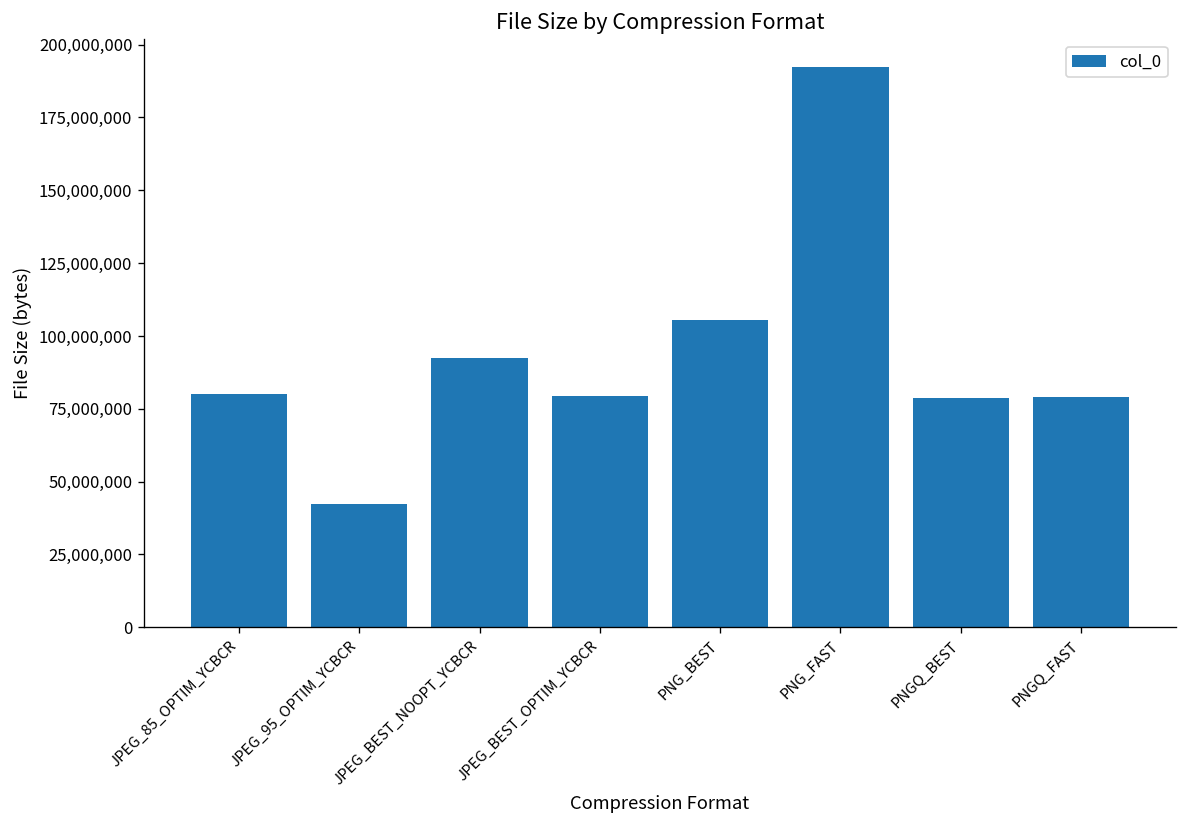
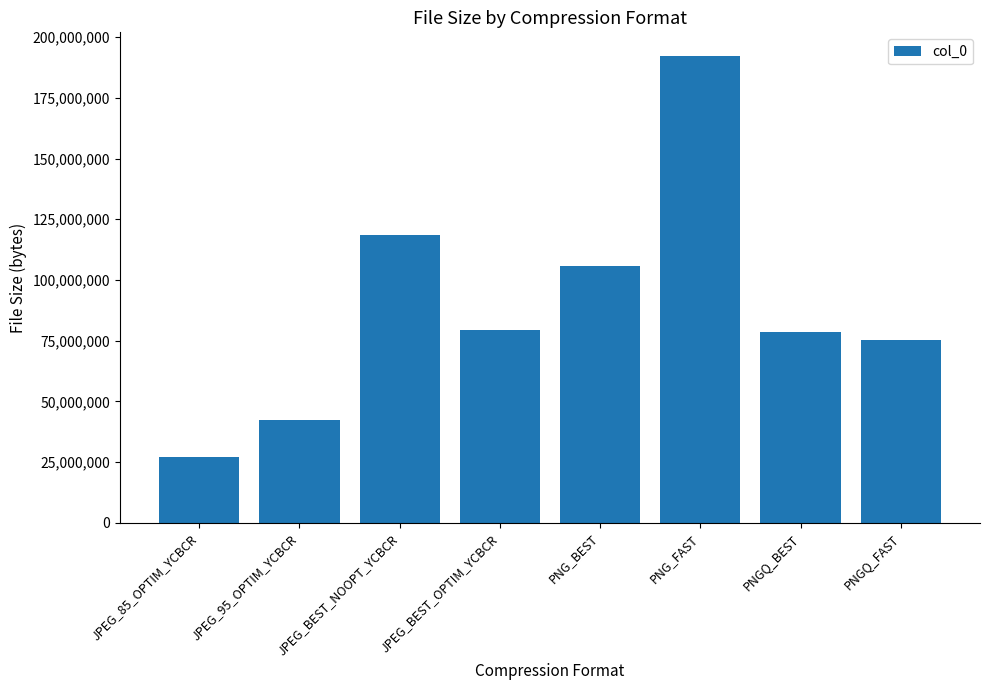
  {
-   "JPEG_85_OPTIM_YCBCR": "80,000,000",
+   "JPEG_85_OPTIM_YCBCR": "27,000,000",
    "JPEG_95_OPTIM_YCBCR": "42,000,000",
-   "JPEG_BEST_NOOPT_YCBCR": "92,000,000",
+   "JPEG_BEST_NOOPT_YCBCR": "118,000,000",
    "JPEG_BEST_OPTIM_YCBCR": "79,000,000",
    "PNG_BEST": "106,000,000",
    "PNG_FAST": "192,000,000",
    "PNGQ_BEST": "79,000,000",
-   "PNGQ_FAST": "79,000,000"
+   "PNGQ_FAST": "75,000,000"
  }
